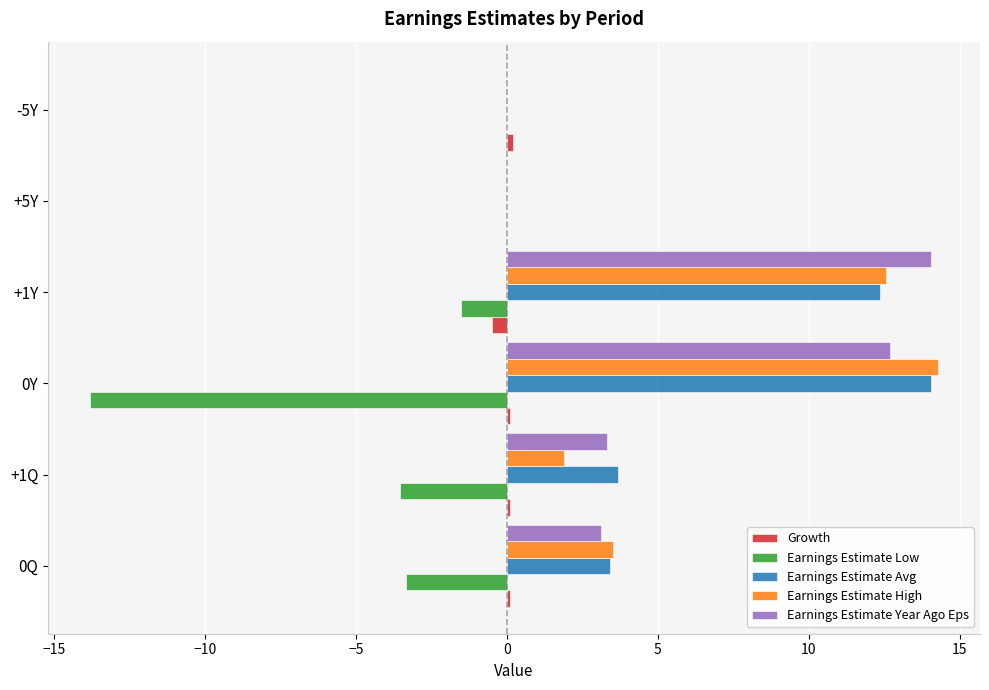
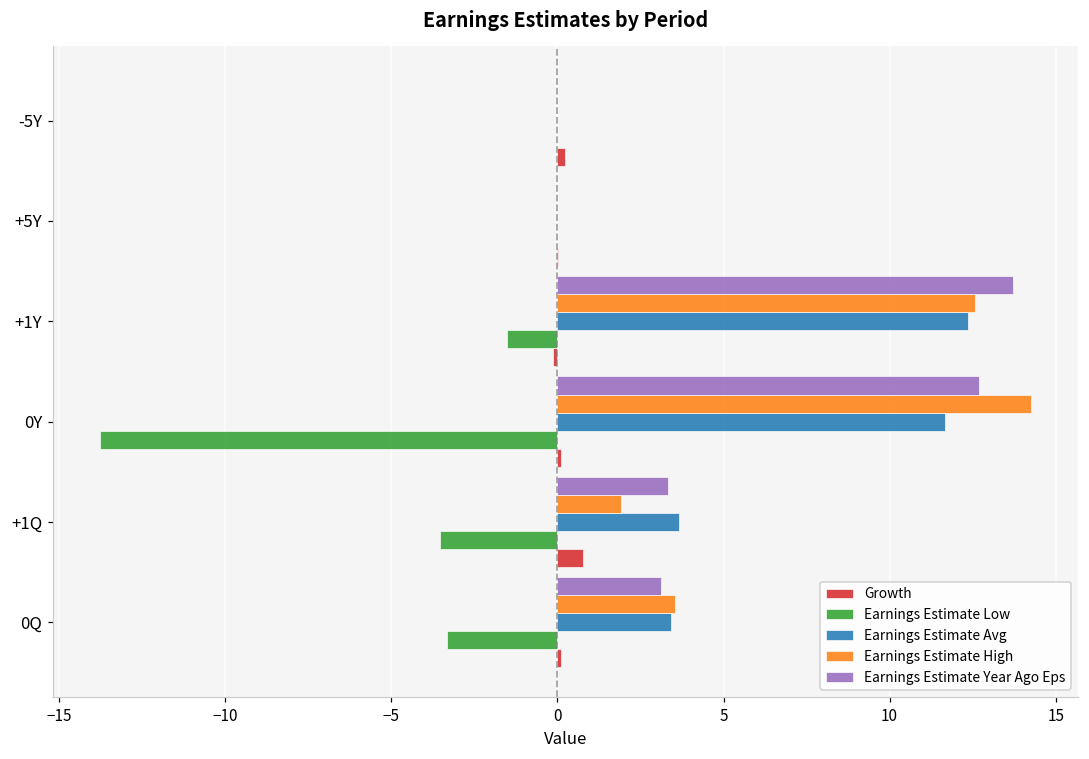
  {
    "Growth": {
      "-5Y": 0.2,
-     "+1Y": -0.5,
+     "+1Y": -0.1,
      "0Y": 0.1,
-     "+1Q": 0.1,
+     "+1Q": 0.8,
      "0Q": 0.1
    },
    "Earnings Estimate Low": {
      "-5Y": 0.0,
      "+5Y": 0.0,
      "+1Y": -1.5,
      "0Y": -13.8,
      "+1Q": -3.6,
      "0Q": -3.3
    },
    "Earnings Estimate Avg": {
      "-5Y": 0.0,
      "+5Y": 0.0,
      "+1Y": 12.4,
-     "0Y": 14.0,
+     "0Y": 11.7,
      "+1Q": 3.7,
      "0Q": 3.4
    },
    "Earnings Estimate High": {
      "-5Y": 0.0,
      "+5Y": 0.0,
      "+1Y": 12.6,
      "0Y": 14.3,
      "+1Q": 1.9,
      "0Q": 3.5
    },
    "Earnings Estimate Year Ago Eps": {
      "-5Y": 0.0,
      "+5Y": 0.0,
-     "+1Y": 14.0,
+     "+1Y": 13.7,
      "0Y": 12.7,
      "+1Q": 3.3,
      "0Q": 3.1
    }
  }
